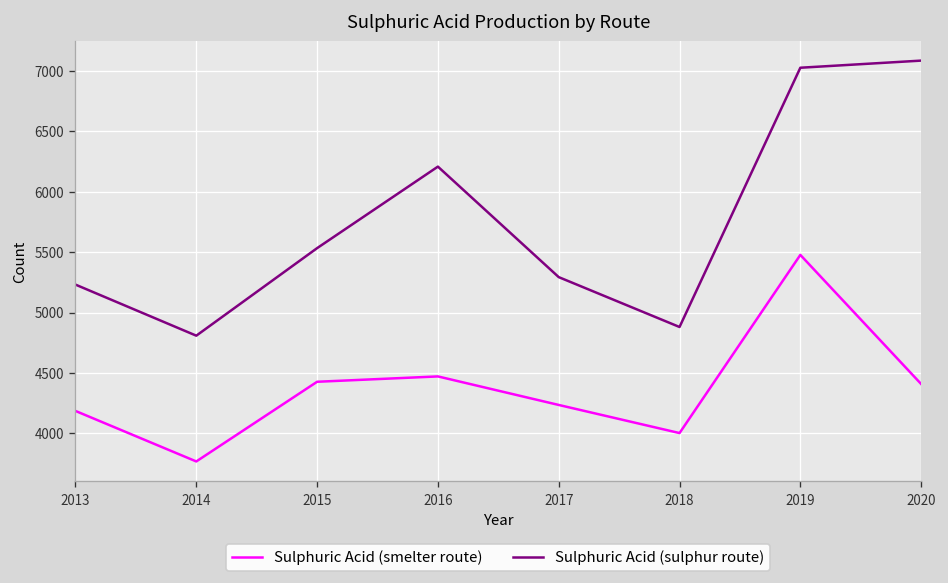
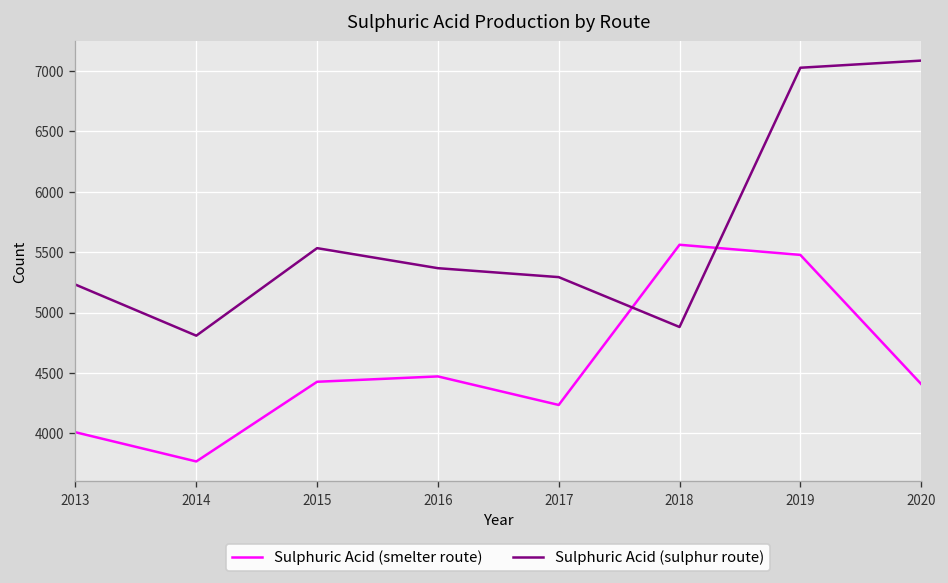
  {
    "Sulphuric Acid (smelter route)": {
-     "2013": 4180,
+     "2013": 4010,
      "2014": 3770,
      "2015": 4430,
      "2016": 4470,
      "2017": 4230,
-     "2018": 4000,
+     "2018": 5560,
      "2019": 5480,
      "2020": 4410
    },
    "Sulphuric Acid (sulphur route)": {
      "2013": 5230,
      "2014": 4810,
      "2015": 5530,
-     "2016": 6210,
+     "2016": 5370,
      "2017": 5290,
      "2018": 4880,
      "2019": 7030,
      "2020": 7090
    }
  }
